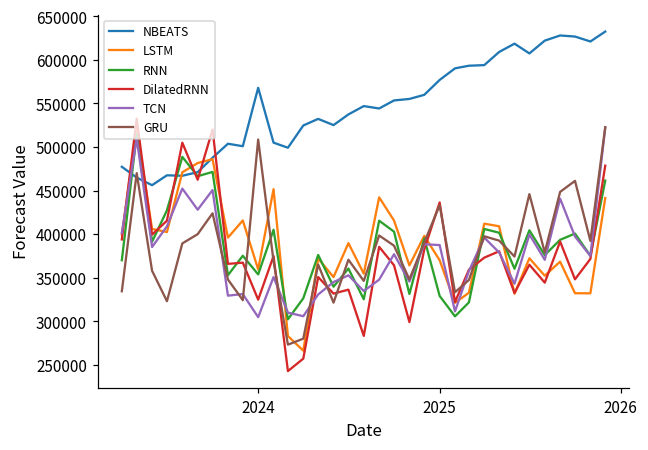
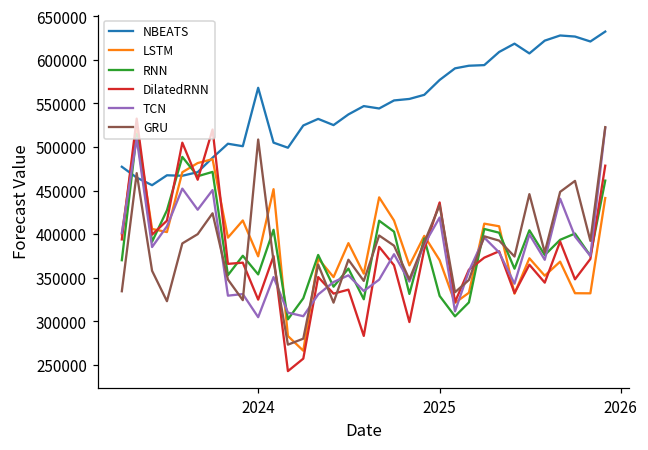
  {
    "NBEATS": {
      "2024": 570000,
      "2025": 580000
    },
    "LSTM": {
-     "2024": 360000,
+     "2024": 370000,
      "2025": 370000
    },
    "RNN": {
      "2024": 350000,
      "2025": 330000
    },
    "DilatedRNN": {
      "2024": 320000
    },
    "TCN": {
      "2024": 300000,
-     "2025": 390000
+     "2025": 420000
    },
    "GRU": {
      "2024": 510000
    }
  }
